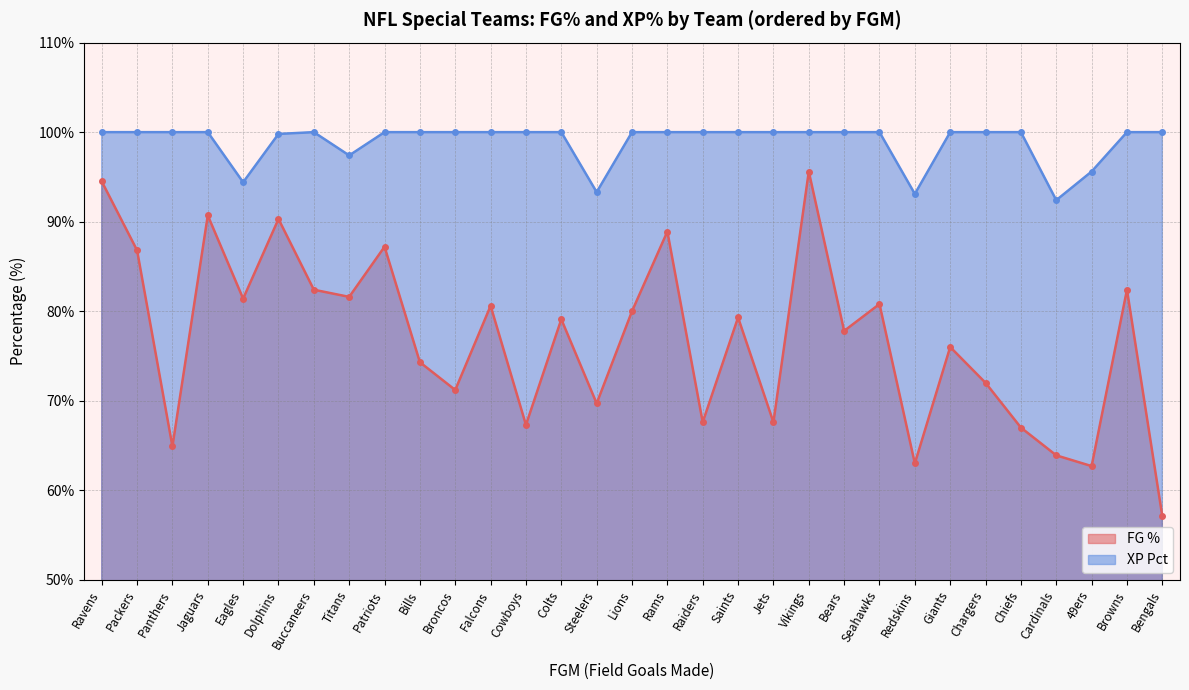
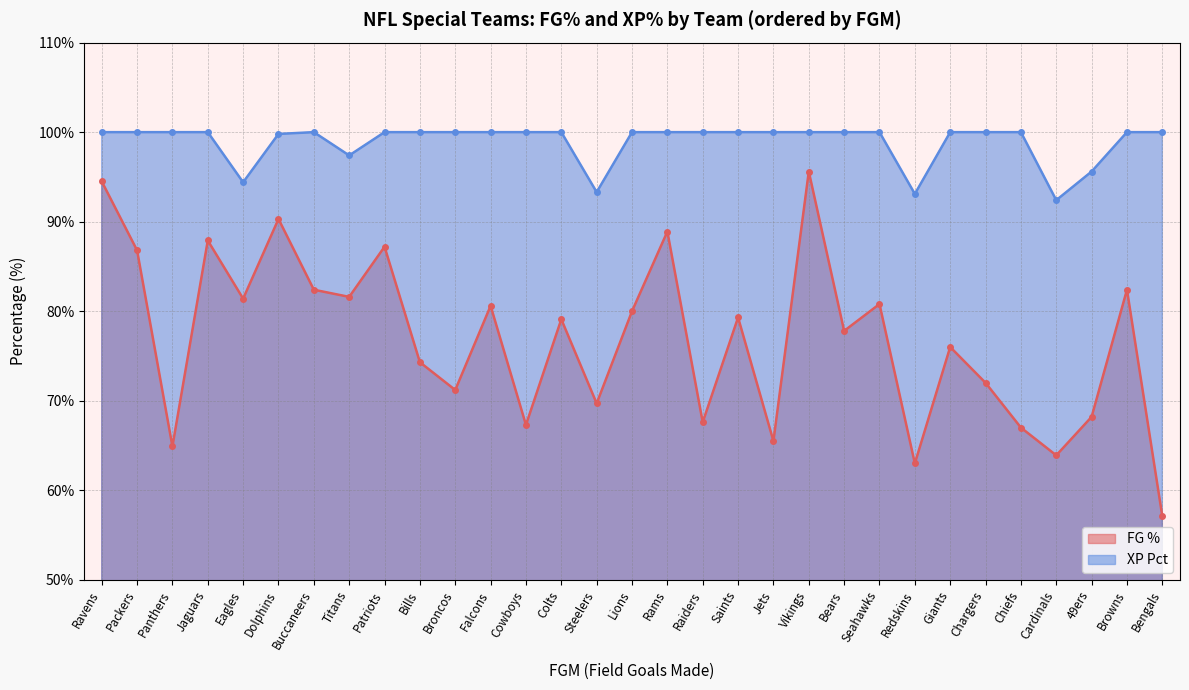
  {
    "FG %": {
      "Ravens": "95%",
      "Packers": "87%",
      "Panthers": "65%",
-     "Jaguars": "91%",
+     "Jaguars": "88%",
      "Eagles": "81%",
      "Dolphins": "90%",
      "Buccaneers": "82%",
      "Titans": "82%",
      "Patriots": "87%",
      "Bills": "74%",
      "Broncos": "71%",
      "Falcons": "81%",
      "Cowboys": "67%",
      "Colts": "79%",
      "Steelers": "70%",
      "Lions": "80%",
      "Rams": "89%",
      "Raiders": "68%",
      "Saints": "79%",
-     "Jets": "68%",
+     "Jets": "66%",
      "Vikings": "96%",
      "Bears": "78%",
      "Seahawks": "81%",
      "Redskins": "63%",
      "Giants": "76%",
      "Chargers": "72%",
      "Chiefs": "67%",
      "Cardinals": "64%",
-     "49ers": "63%",
+     "49ers": "68%",
      "Browns": "82%",
      "Bengals": "57%"
    },
    "XP Pct": {
      "Ravens": "100%",
      "Packers": "100%",
      "Panthers": "100%",
      "Jaguars": "100%",
      "Eagles": "94%",
      "Dolphins": "100%",
      "Buccaneers": "100%",
      "Titans": "97%",
      "Patriots": "100%",
      "Bills": "100%",
      "Broncos": "100%",
      "Falcons": "100%",
      "Cowboys": "100%",
      "Colts": "100%",
      "Steelers": "93%",
      "Lions": "100%",
      "Rams": "100%",
      "Raiders": "100%",
      "Saints": "100%",
      "Jets": "100%",
      "Vikings": "100%",
      "Bears": "100%",
      "Seahawks": "100%",
      "Redskins": "93%",
      "Giants": "100%",
      "Chargers": "100%",
      "Chiefs": "100%",
      "Cardinals": "92%",
      "49ers": "96%",
      "Browns": "100%",
      "Bengals": "100%"
    }
  }
